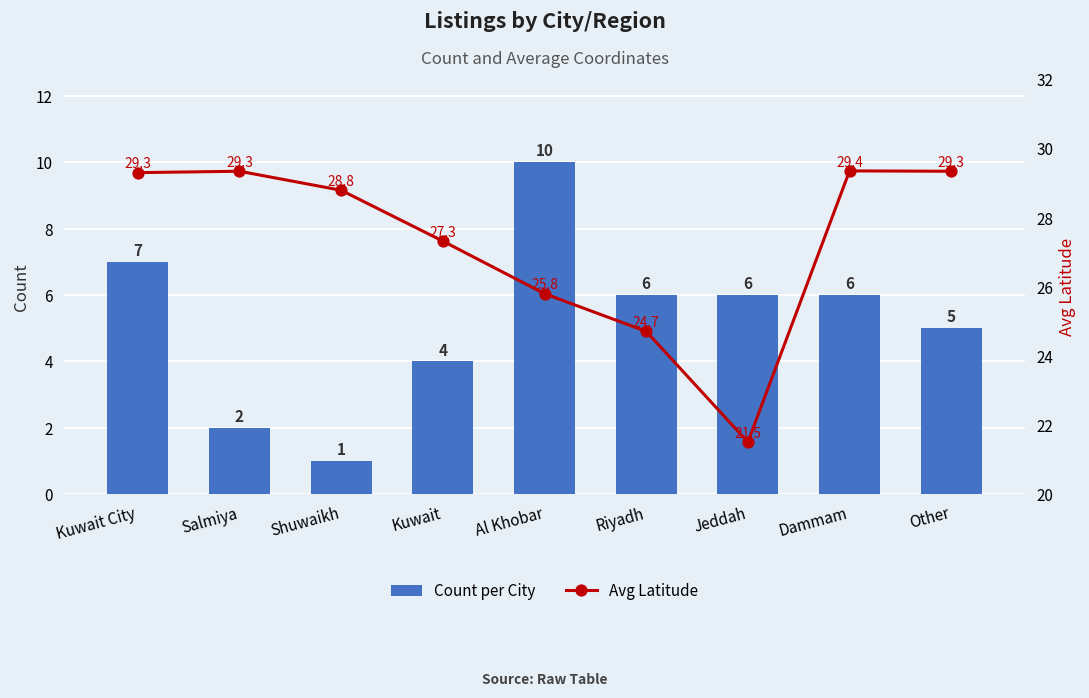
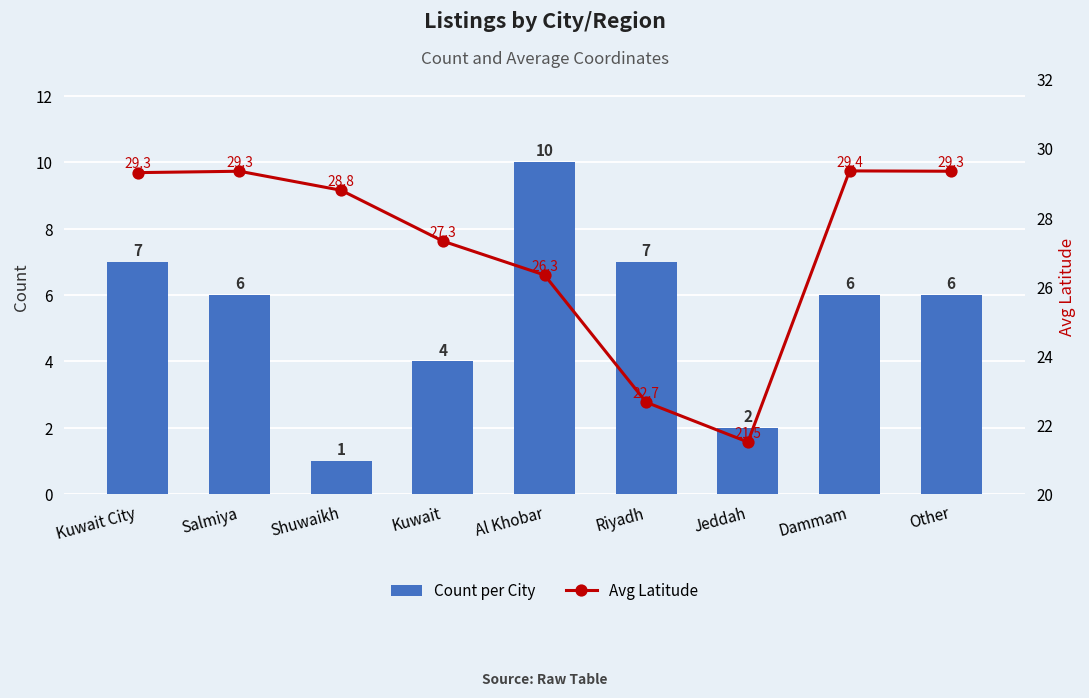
  {
    "Count per City": {
      "Kuwait City": 7,
-     "Salmiya": 2,
+     "Salmiya": 6,
      "Shuwaikh": 1,
      "Kuwait": 4,
      "Al Khobar": 10,
-     "Riyadh": 6,
-     "Jeddah": 6,
+     "Riyadh": 7,
+     "Jeddah": 2,
      "Dammam": 6,
-     "Other": 5
+     "Other": 6
    },
    "Avg Latitude": {
      "Kuwait City": 29.3,
      "Salmiya": 29.3,
      "Shuwaikh": 28.8,
      "Kuwait": 27.3,
-     "Al Khobar": 25.8,
-     "Riyadh": 24.7,
+     "Al Khobar": 26.3,
+     "Riyadh": 22.7,
      "Jeddah": 21.5,
      "Dammam": 29.4,
      "Other": 29.3
    }
  }
